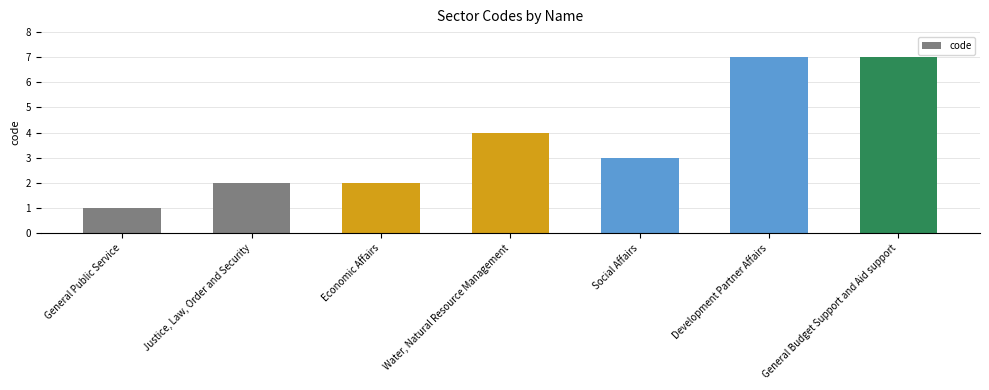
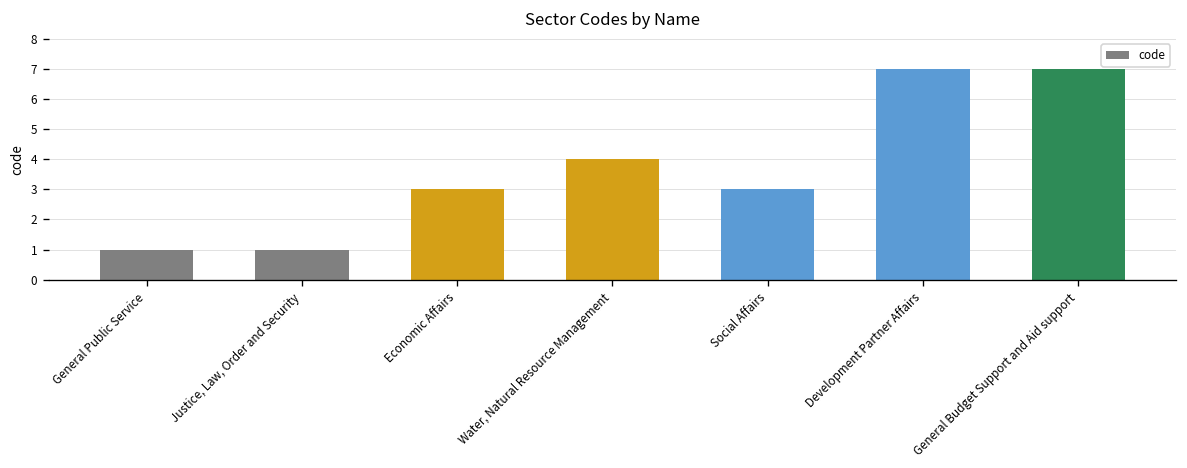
  {
    "General Public Service": 1,
-   "Justice, Law, Order and Security": 2,
-   "Economic Affairs": 2,
+   "Justice, Law, Order and Security": 1,
+   "Economic Affairs": 3,
    "Water, Natural Resource Management": 4,
    "Social Affairs": 3,
    "Development Partner Affairs": 7,
    "General Budget Support and Aid support": 7
  }
